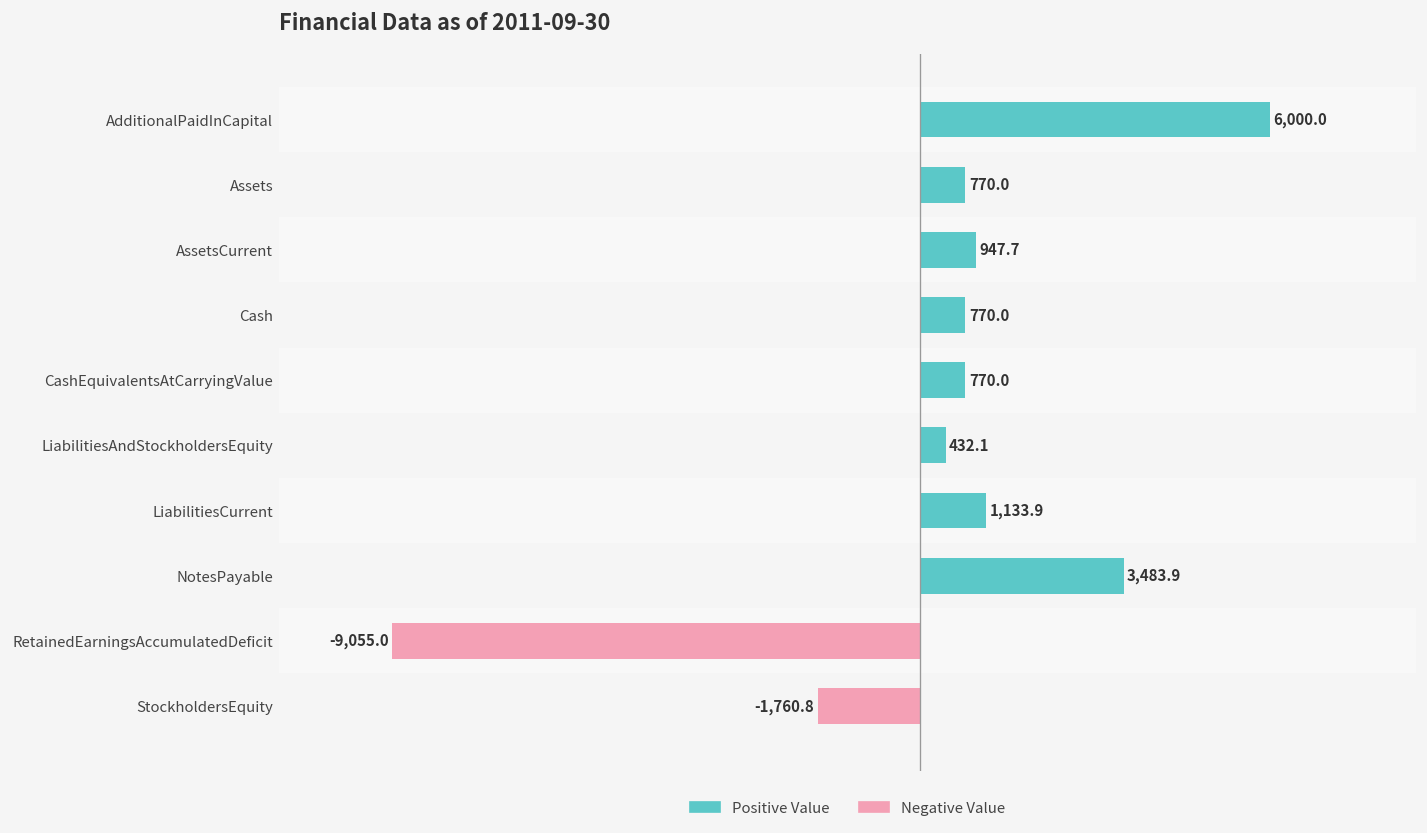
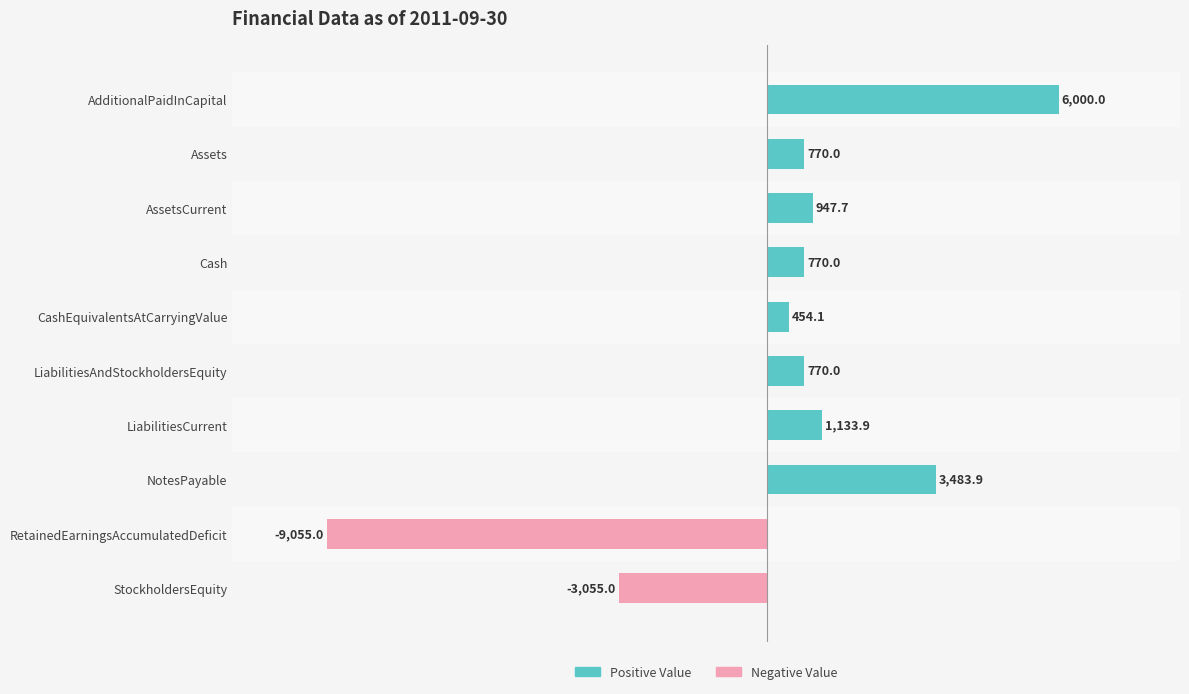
  {
    "AdditionalPaidInCapital": "6,000.0",
    "Assets": "770.0",
    "AssetsCurrent": "947.7",
    "Cash": "770.0",
-   "CashEquivalentsAtCarryingValue": "770.0",
-   "LiabilitiesAndStockholdersEquity": "432.1",
+   "CashEquivalentsAtCarryingValue": "454.1",
+   "LiabilitiesAndStockholdersEquity": "770.0",
    "LiabilitiesCurrent": "1,133.9",
    "NotesPayable": "3,483.9",
    "RetainedEarningsAccumulatedDeficit": "-9,055.0",
-   "StockholdersEquity": "-1,760.8"
+   "StockholdersEquity": "-3,055.0"
  }
